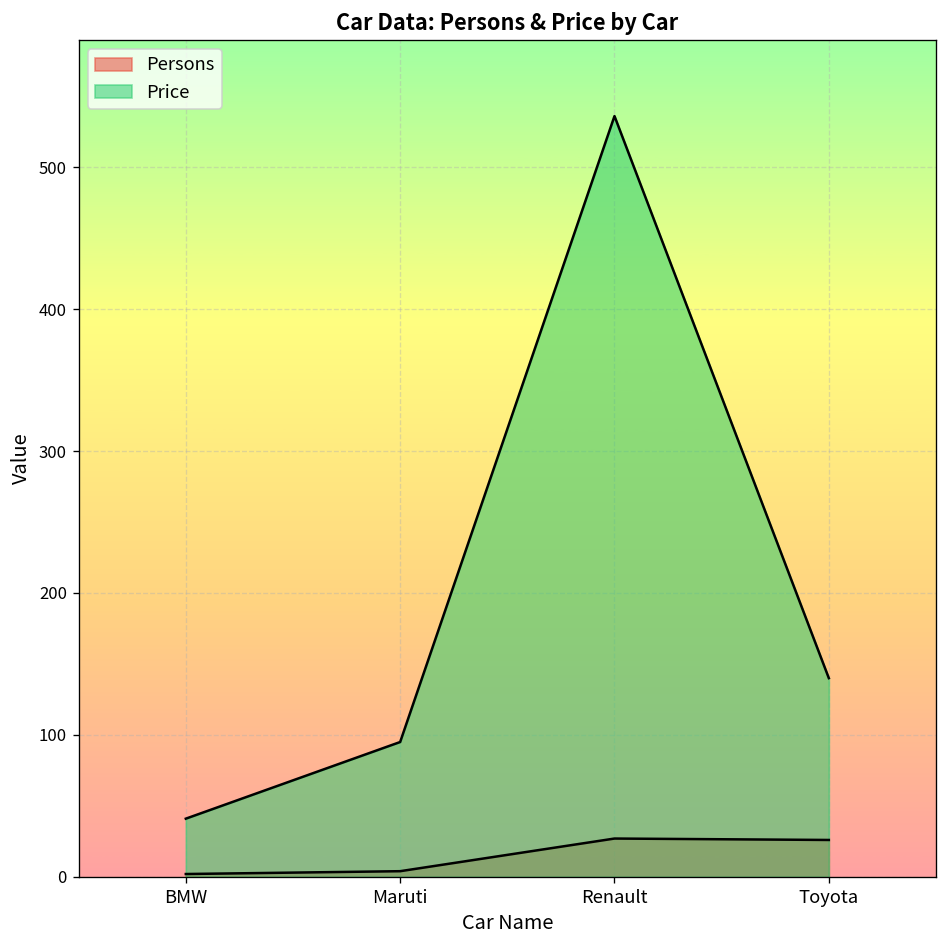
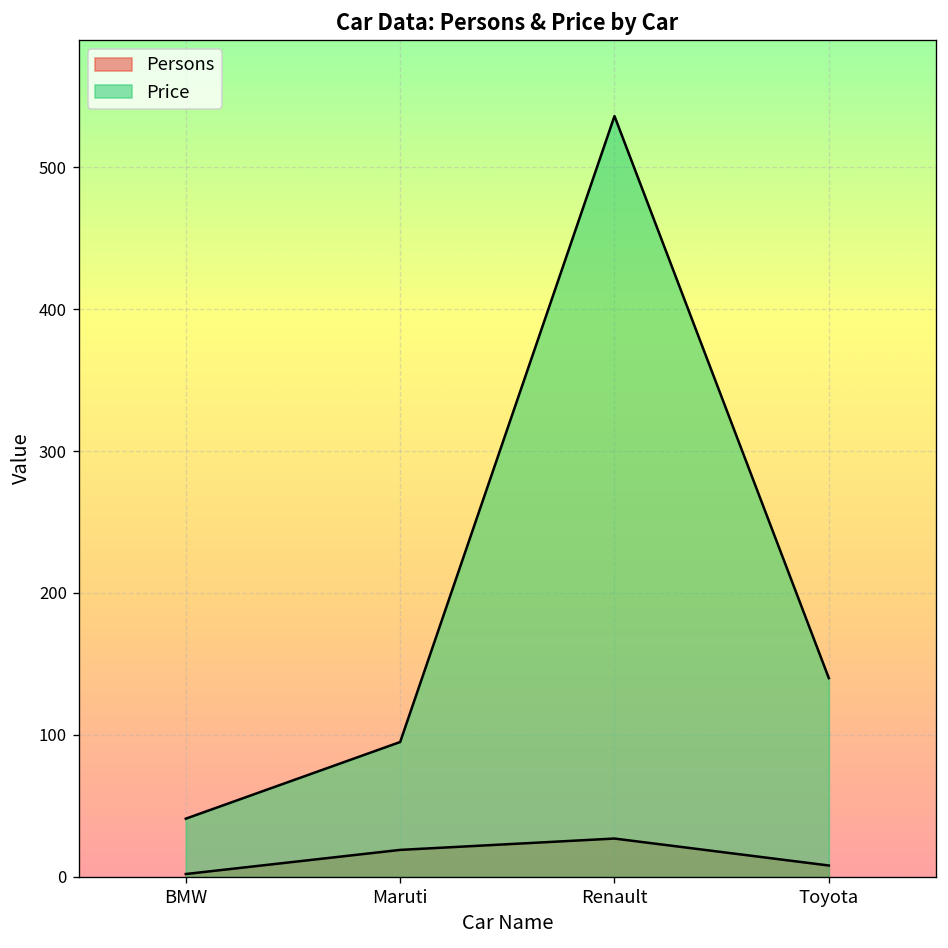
  {
    "Persons": {
      "BMW": 2,
-     "Maruti": 4,
+     "Maruti": 19,
      "Renault": 27,
-     "Toyota": 26
+     "Toyota": 8
    },
    "Price": {
      "BMW": 41,
      "Maruti": 95,
      "Renault": 536,
      "Toyota": 140
    }
  }
